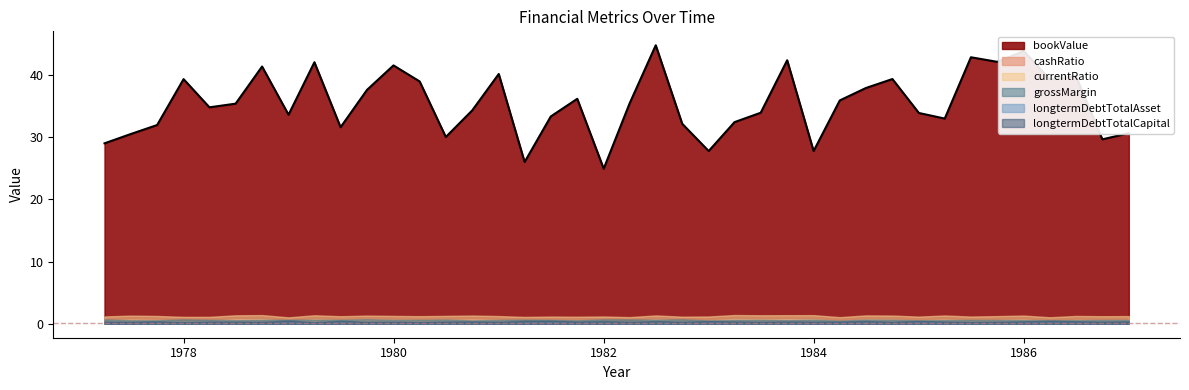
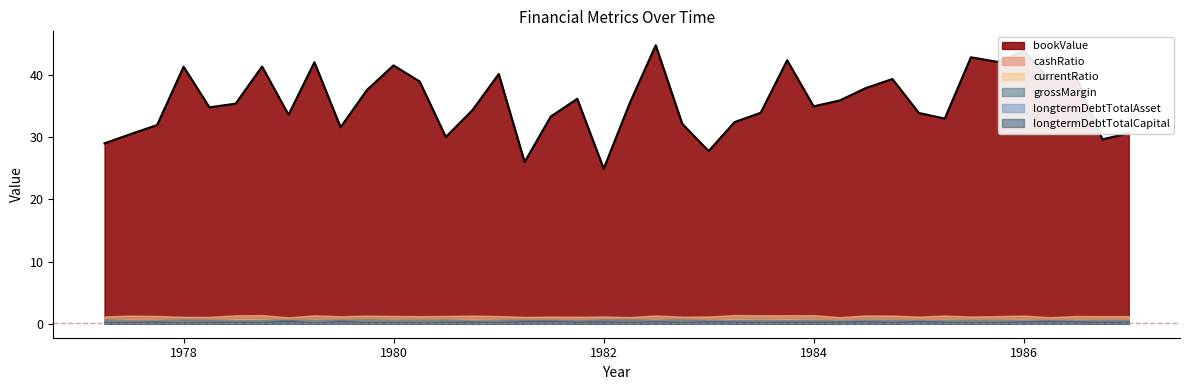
  {
    "bookValue": {
-     "1978": 39,
+     "1978": 41,
      "1980": 42,
      "1982": 25,
-     "1984": 28
+     "1984": 35
    }
  }
